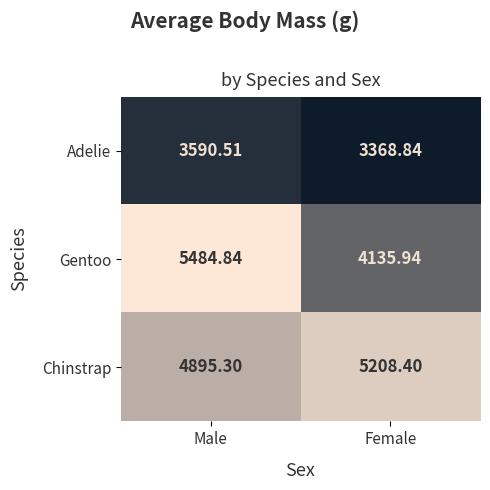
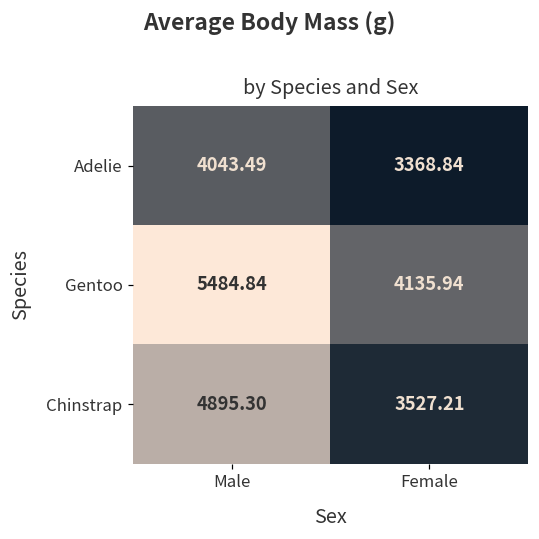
  {
    "Adelie": {
-     "Male": 3590.51,
+     "Male": 4043.49,
      "Female": 3368.84
    },
    "Gentoo": {
      "Male": 5484.84,
      "Female": 4135.94
    },
    "Chinstrap": {
      "Male": 4895.30,
-     "Female": 5208.40
+     "Female": 3527.21
    }
  }
